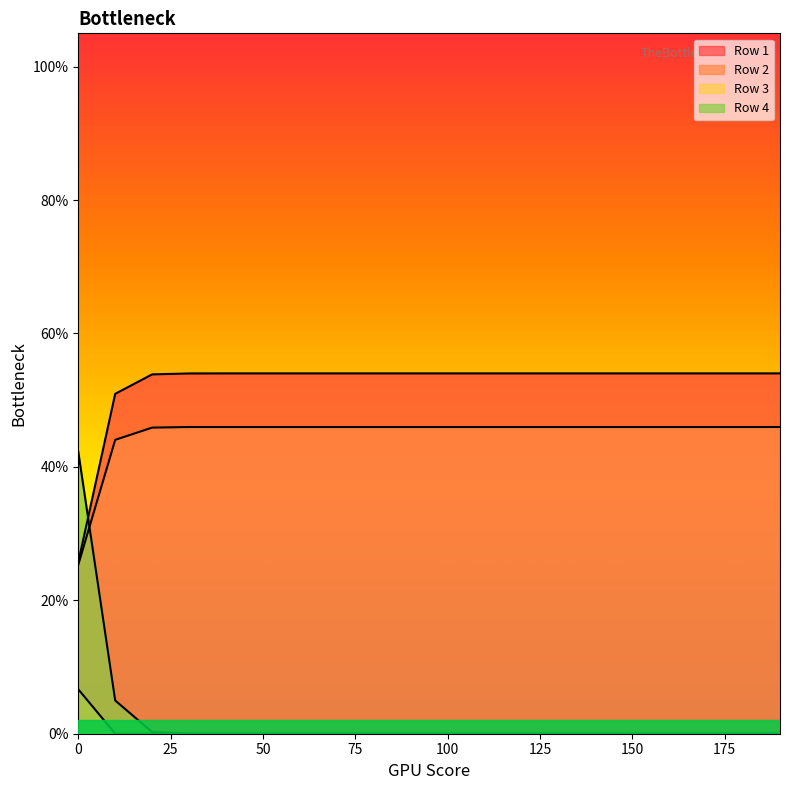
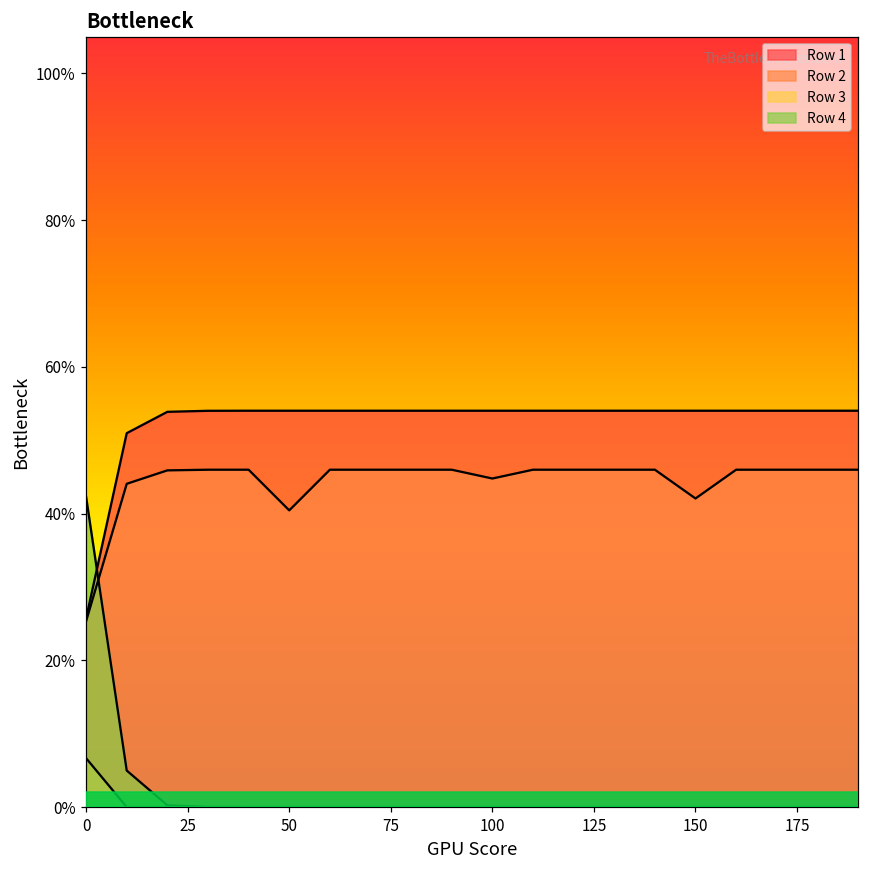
  {
    "Row 1": {
      "50": "54%",
      "100": "54%",
      "150": "54%"
    },
    "Row 2": {
-     "50": "46%",
-     "100": "46%",
-     "150": "46%"
+     "50": "40%",
+     "100": "45%",
+     "150": "42%"
    },
    "Row 3": {
      "0": "7%"
    },
    "Row 4": {
      "0": "42%"
    }
  }
